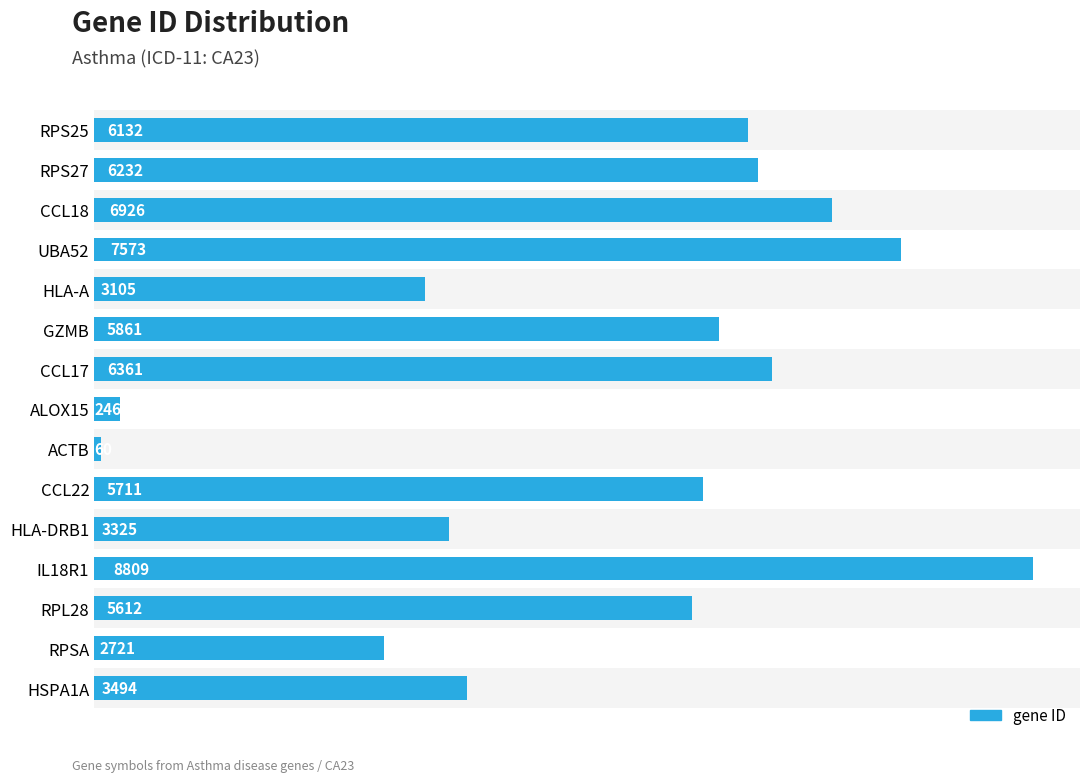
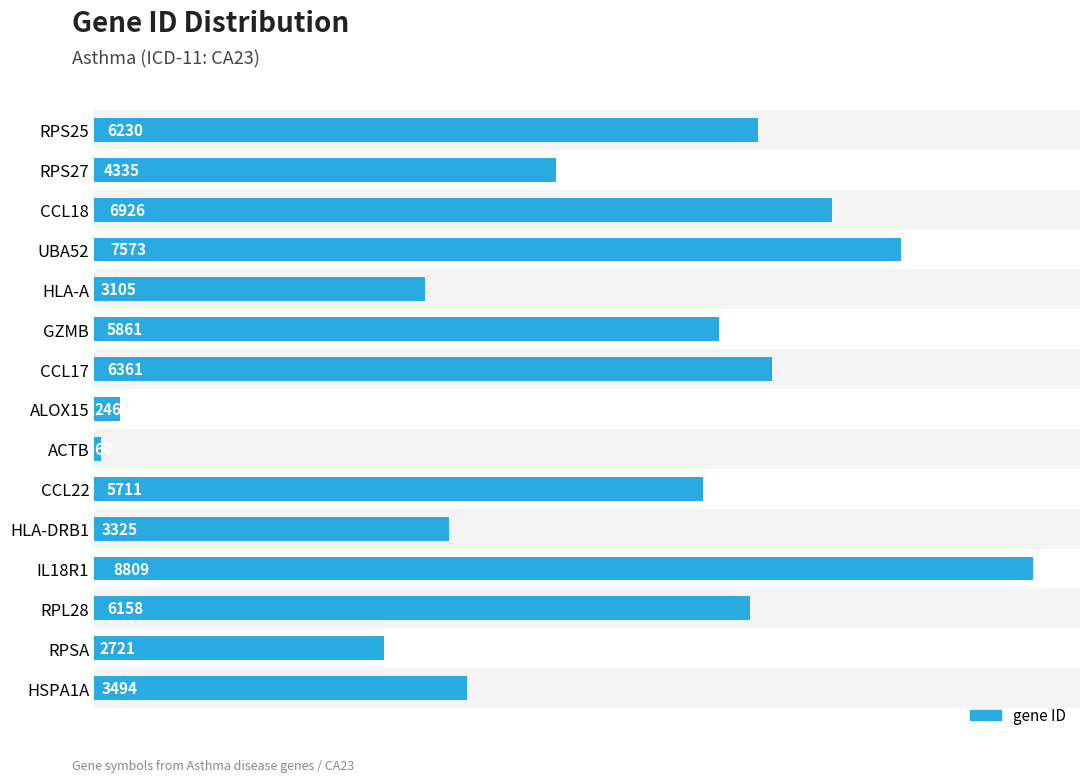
  {
-   "RPS25": 6132,
-   "RPS27": 6232,
+   "RPS25": 6230,
+   "RPS27": 4335,
    "CCL18": 6926,
    "UBA52": 7573,
    "HLA-A": 3105,
    "GZMB": 5861,
    "CCL17": 6361,
    "ALOX15": 246,
    "CCL22": 5711,
    "HLA-DRB1": 3325,
    "IL18R1": 8809,
-   "RPL28": 5612,
+   "RPL28": 6158,
    "RPSA": 2721,
    "HSPA1A": 3494
  }
